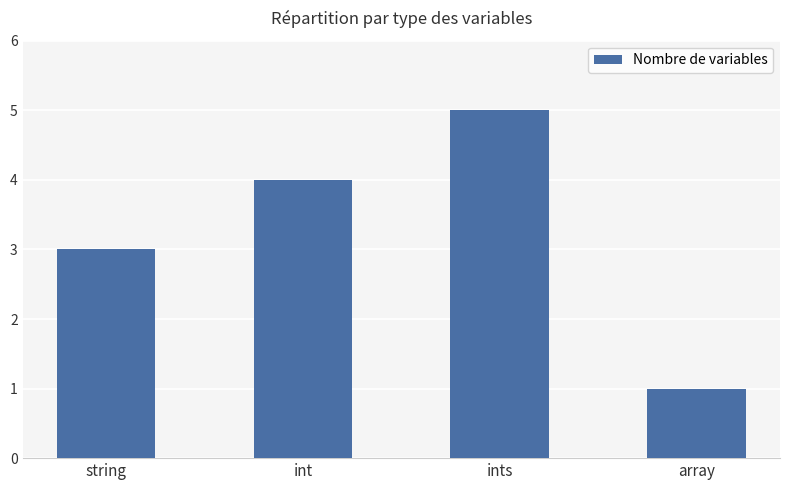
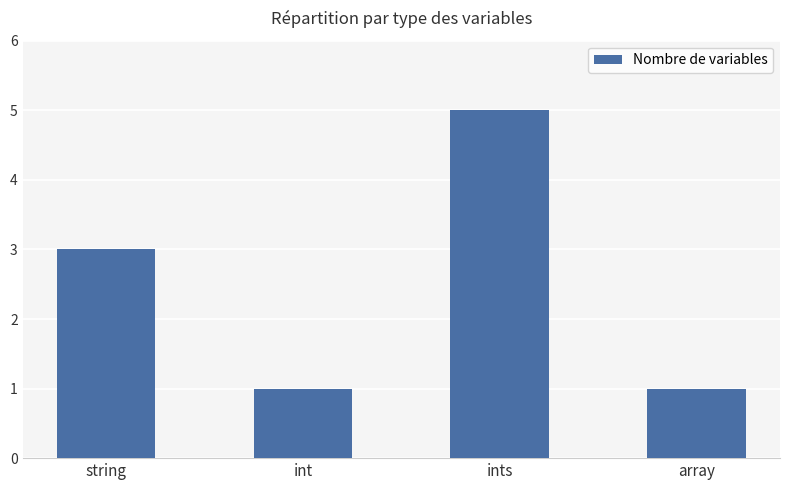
  {
    "string": 3,
-   "int": 4,
+   "int": 1,
    "ints": 5,
    "array": 1
  }
